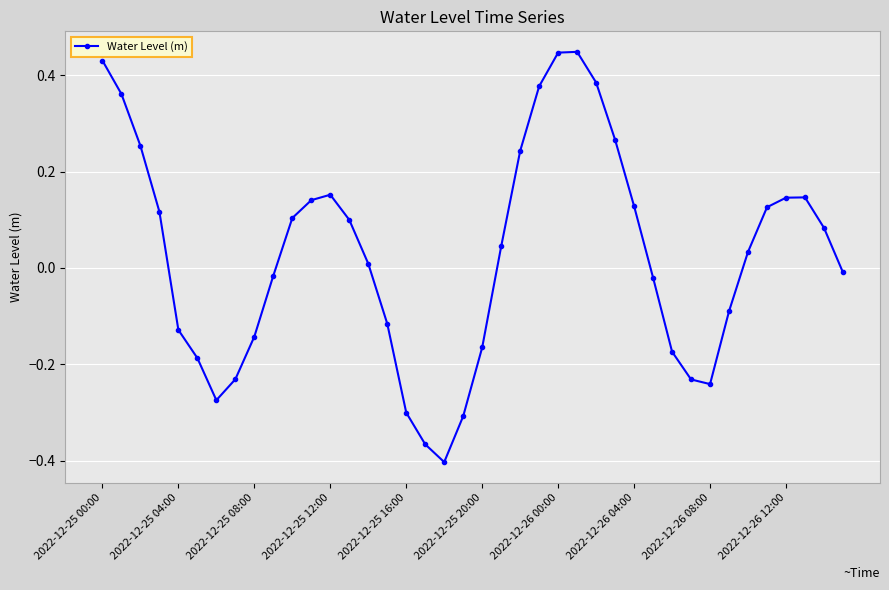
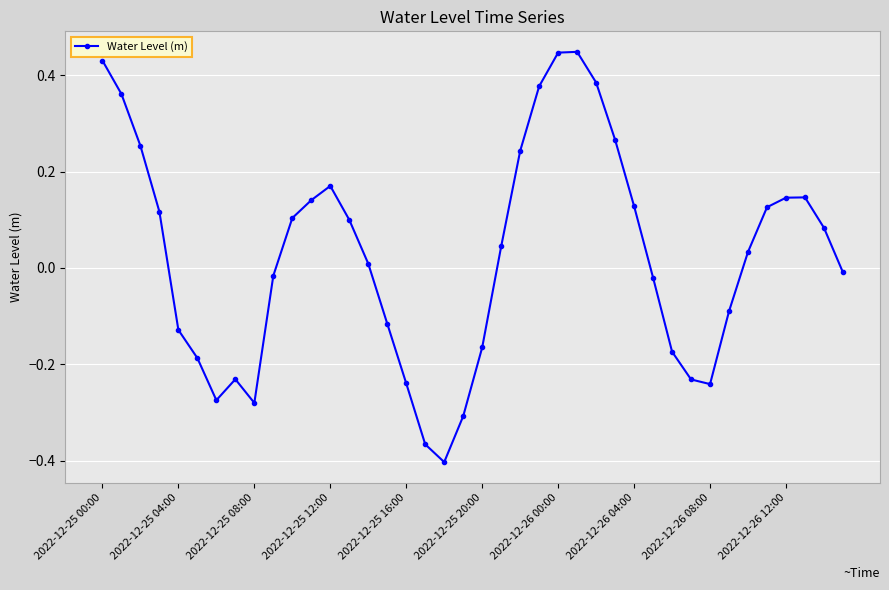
  {
    "2022-12-25 00:00": 0.43,
    "2022-12-25 04:00": -0.13,
-   "2022-12-25 08:00": -0.14,
-   "2022-12-25 12:00": 0.15,
-   "2022-12-25 16:00": -0.30,
+   "2022-12-25 08:00": -0.28,
+   "2022-12-25 12:00": 0.17,
+   "2022-12-25 16:00": -0.24,
    "2022-12-25 20:00": -0.16,
    "2022-12-26 00:00": 0.45,
    "2022-12-26 04:00": 0.13,
    "2022-12-26 08:00": -0.24,
    "2022-12-26 12:00": 0.15
  }
